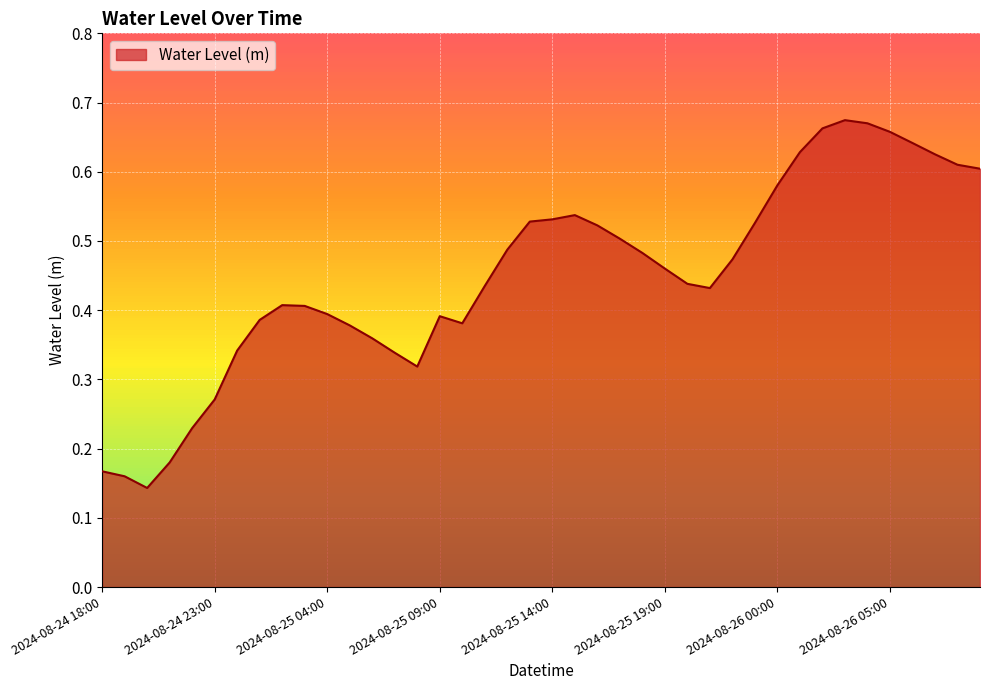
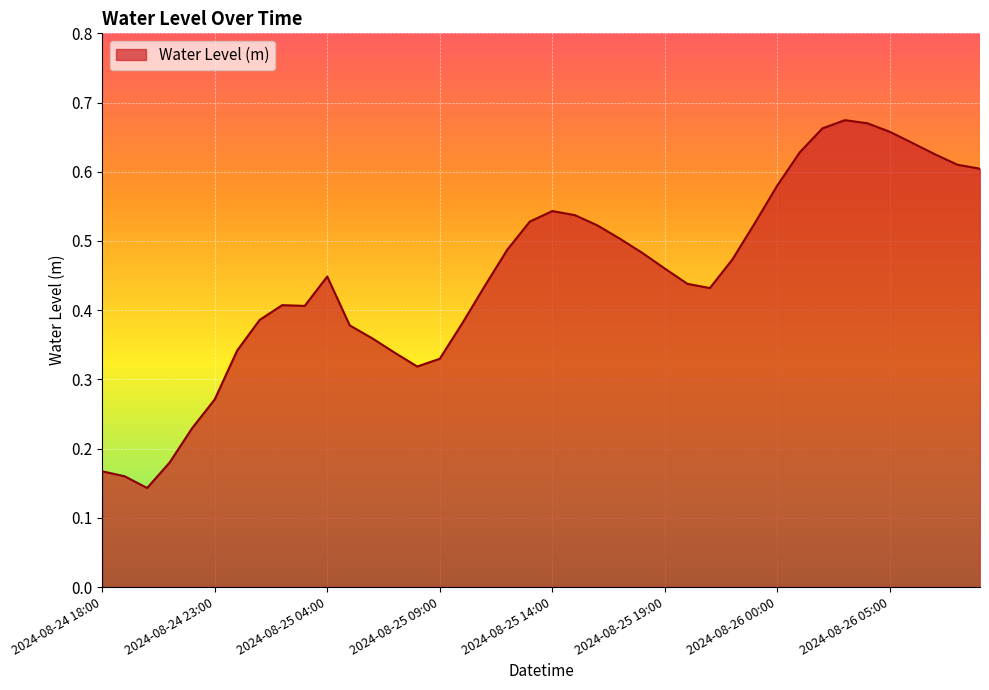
  {
    "2024-08-24 18:00": 0.17,
    "2024-08-24 23:00": 0.27,
-   "2024-08-25 04:00": 0.39,
-   "2024-08-25 09:00": 0.39,
-   "2024-08-25 14:00": 0.53,
+   "2024-08-25 04:00": 0.45,
+   "2024-08-25 09:00": 0.33,
+   "2024-08-25 14:00": 0.54,
    "2024-08-25 19:00": 0.46,
    "2024-08-26 00:00": 0.58,
    "2024-08-26 05:00": 0.66
  }
